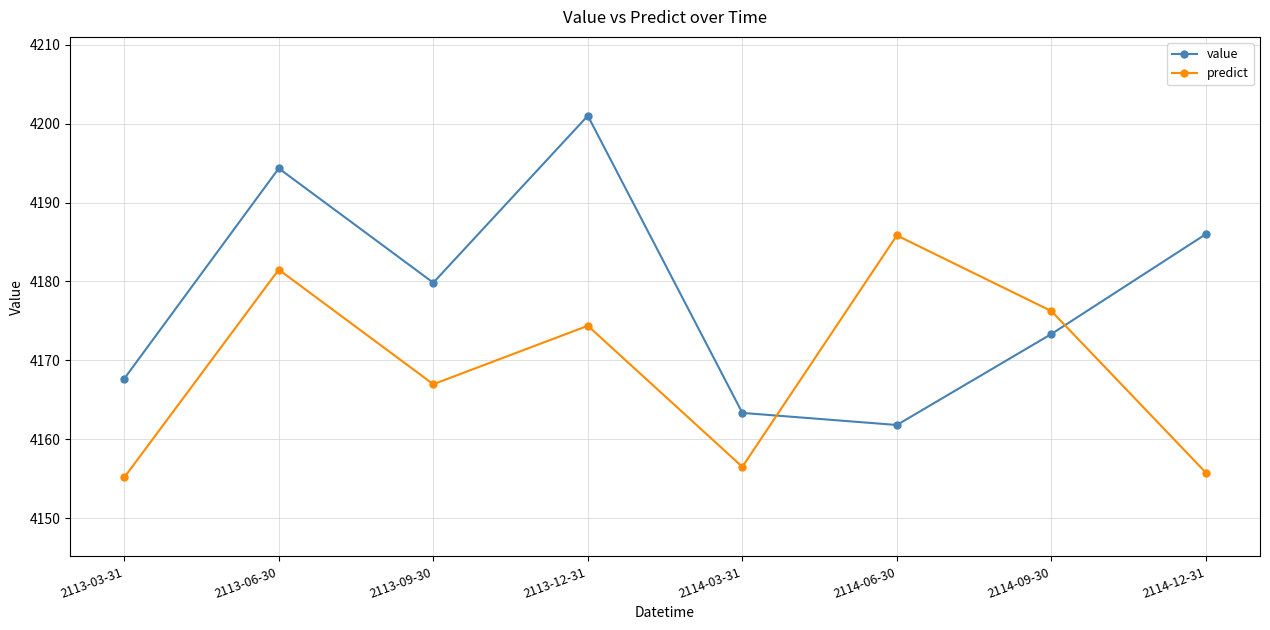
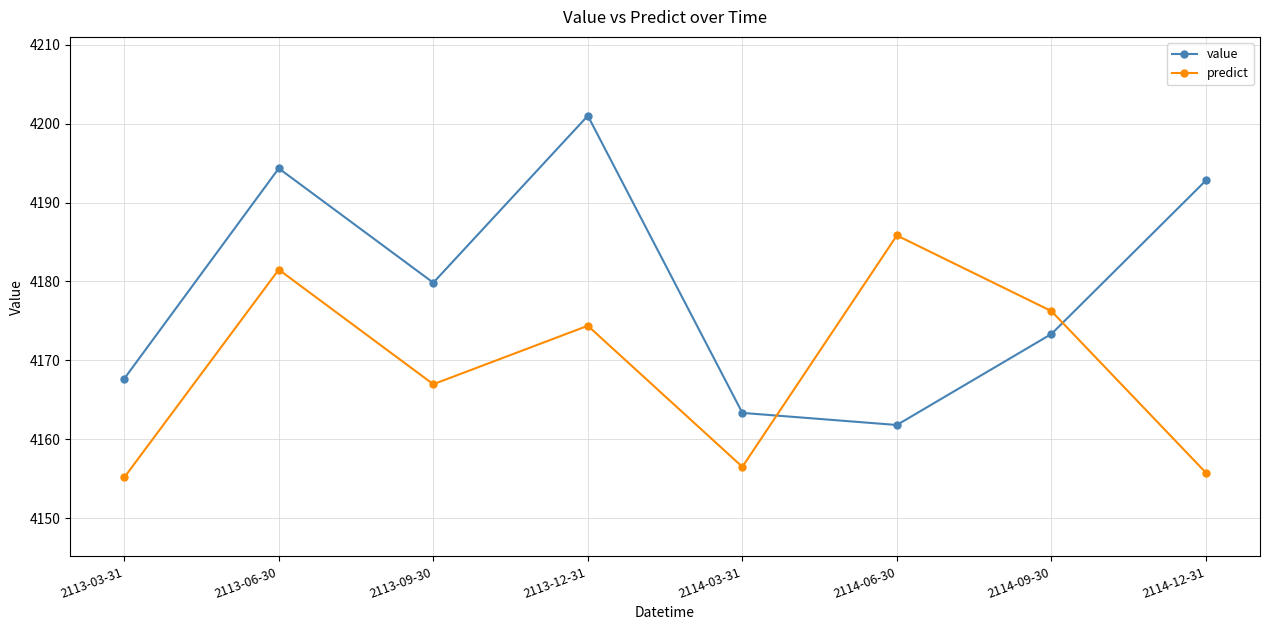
  {
    "value": {
      "2113-03-31": 4168,
      "2113-06-30": 4194,
      "2113-09-30": 4180,
      "2113-12-31": 4201,
      "2114-03-31": 4163,
      "2114-06-30": 4162,
      "2114-09-30": 4173,
-     "2114-12-31": 4186
+     "2114-12-31": 4193
    },
    "predict": {
      "2113-03-31": 4155,
      "2113-06-30": 4181,
      "2113-09-30": 4167,
      "2113-12-31": 4174,
      "2114-03-31": 4156,
      "2114-06-30": 4186,
      "2114-09-30": 4176,
      "2114-12-31": 4156
    }
  }
